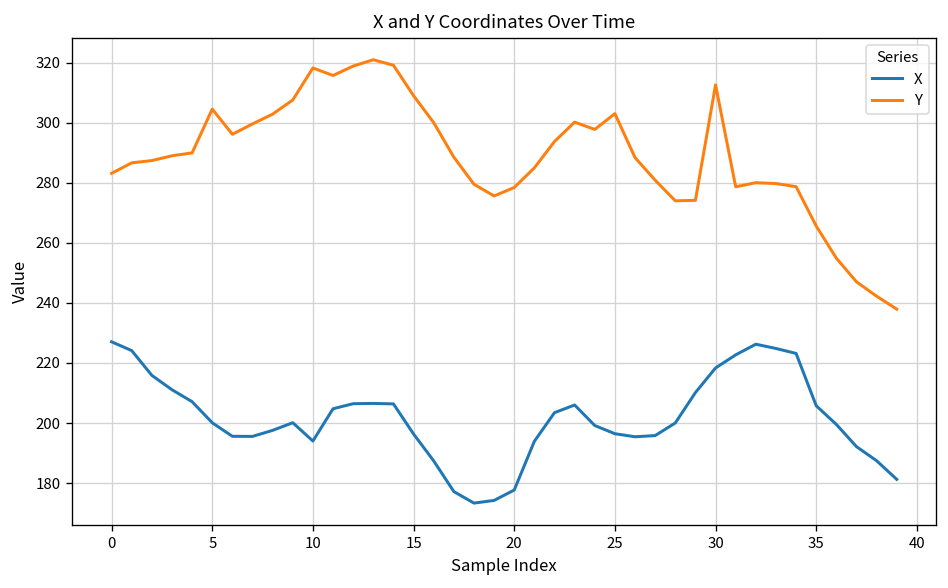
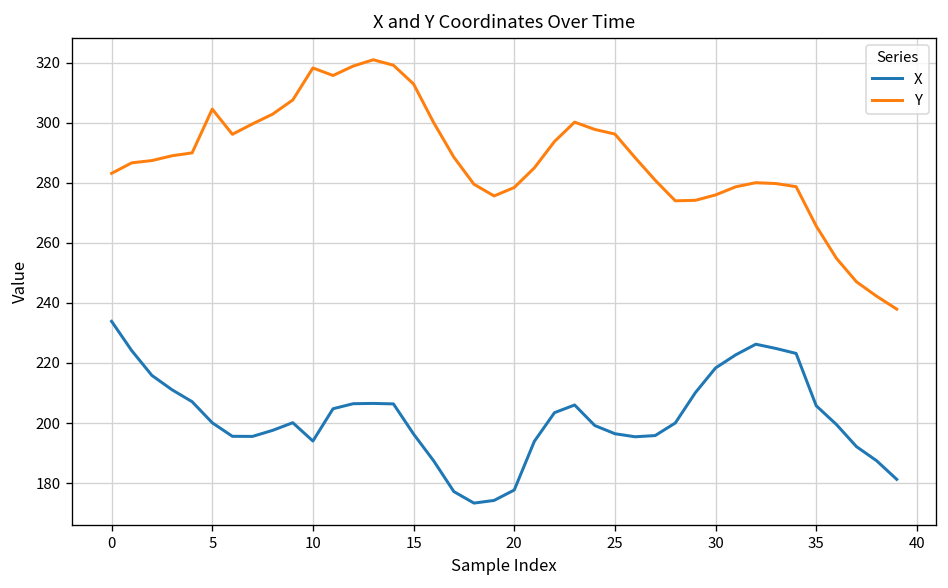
  {
    "X": {
-     "0": 227,
+     "0": 234,
      "5": 200,
      "10": 194,
      "15": 196,
      "20": 178,
      "25": 196,
      "30": 218,
      "35": 206
    },
    "Y": {
      "0": 283,
      "5": 305,
      "10": 318,
-     "15": 309,
+     "15": 313,
      "20": 278,
-     "25": 303,
-     "30": 313,
+     "25": 296,
+     "30": 276,
      "35": 266
    }
  }
